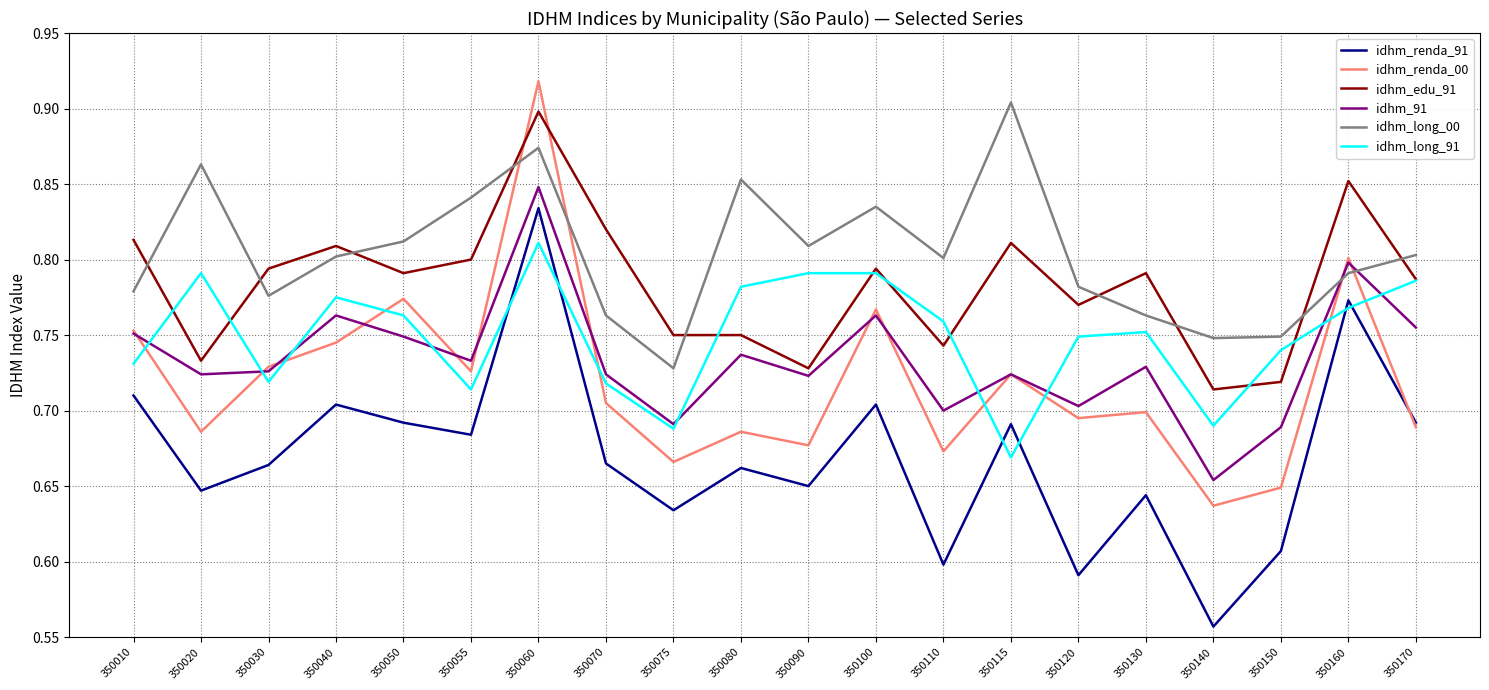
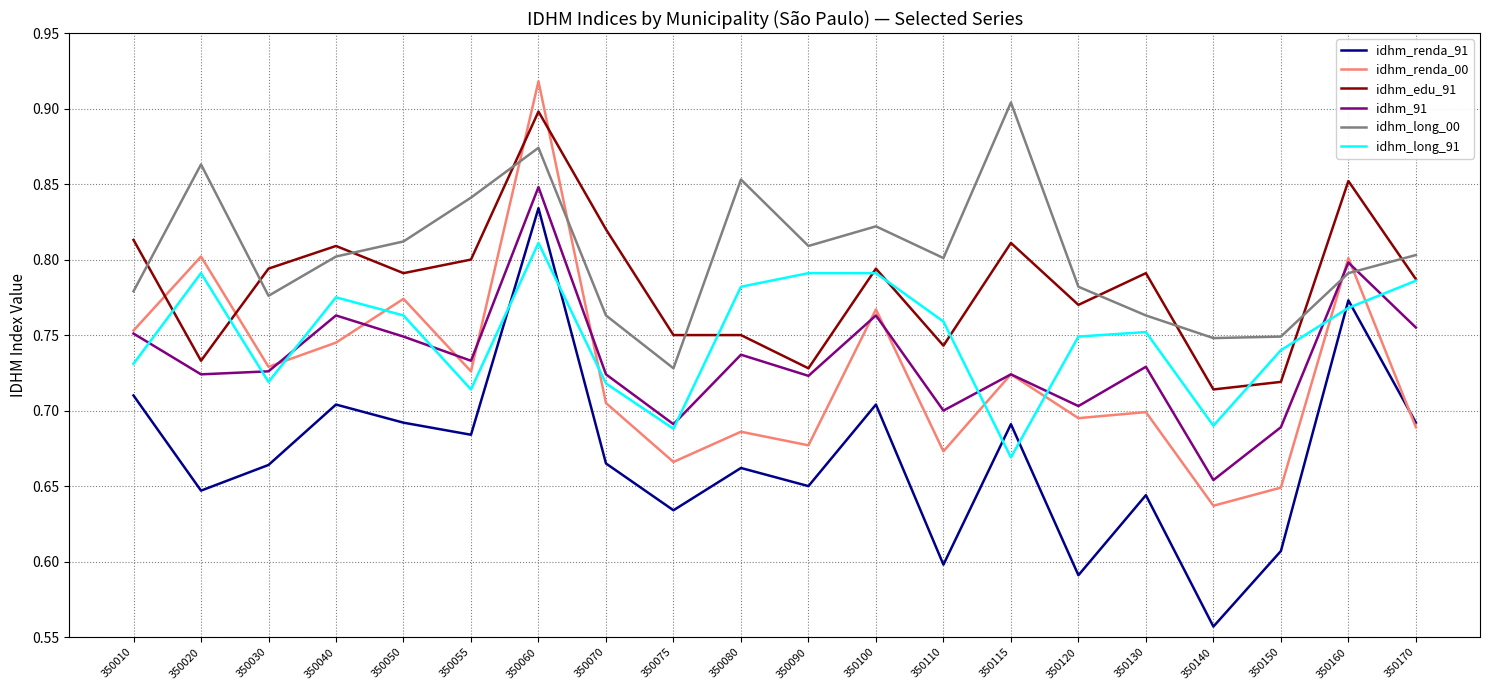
  {
    "idhm_renda_91": {
      "350010": 0.710,
      "350020": 0.647,
      "350030": 0.664,
      "350040": 0.704,
      "350050": 0.692,
      "350055": 0.684,
      "350060": 0.834,
      "350070": 0.665,
      "350075": 0.634,
      "350080": 0.662,
      "350090": 0.650,
      "350100": 0.704,
      "350110": 0.598,
      "350115": 0.691,
      "350120": 0.591,
      "350130": 0.644,
      "350140": 0.557,
      "350150": 0.607,
      "350160": 0.773,
      "350170": 0.692
    },
    "idhm_renda_00": {
      "350010": 0.753,
-     "350020": 0.686,
+     "350020": 0.802,
      "350030": 0.729,
      "350040": 0.745,
      "350050": 0.774,
      "350055": 0.726,
      "350060": 0.918,
      "350070": 0.705,
      "350075": 0.666,
      "350080": 0.686,
      "350090": 0.677,
      "350100": 0.767,
      "350110": 0.673,
      "350120": 0.695,
      "350130": 0.699,
      "350140": 0.637,
      "350150": 0.649,
      "350160": 0.801,
      "350170": 0.689
    },
    "idhm_edu_91": {
      "350010": 0.813,
      "350020": 0.733,
      "350030": 0.794,
      "350040": 0.809,
      "350050": 0.791,
      "350055": 0.800,
      "350060": 0.898,
      "350070": 0.820,
      "350075": 0.750,
      "350080": 0.750,
      "350090": 0.728,
      "350100": 0.794,
      "350110": 0.743,
      "350115": 0.811,
      "350120": 0.770,
      "350130": 0.791,
      "350140": 0.714,
      "350150": 0.719,
      "350160": 0.852
    },
    "idhm_91": {
      "350010": 0.751,
      "350020": 0.724,
      "350030": 0.726,
      "350040": 0.763,
      "350050": 0.749,
      "350055": 0.733,
      "350060": 0.848,
      "350070": 0.724,
      "350075": 0.691,
      "350080": 0.737,
      "350090": 0.723,
      "350100": 0.763,
      "350110": 0.700,
      "350120": 0.703,
      "350130": 0.729,
      "350140": 0.654,
      "350150": 0.689,
      "350160": 0.798,
      "350170": 0.755
    },
    "idhm_long_00": {
      "350010": 0.779,
      "350020": 0.863,
      "350030": 0.776,
      "350040": 0.802,
      "350050": 0.812,
      "350055": 0.841,
      "350060": 0.874,
      "350070": 0.763,
      "350075": 0.728,
      "350080": 0.853,
      "350090": 0.809,
-     "350100": 0.835,
+     "350100": 0.822,
      "350110": 0.801,
      "350115": 0.904,
      "350120": 0.782,
      "350130": 0.763,
      "350140": 0.748,
      "350150": 0.749,
      "350160": 0.791,
      "350170": 0.803
    },
    "idhm_long_91": {
      "350010": 0.731,
      "350020": 0.791,
      "350030": 0.719,
      "350040": 0.775,
      "350050": 0.763,
      "350055": 0.714,
      "350060": 0.811,
      "350070": 0.718,
      "350075": 0.688,
      "350080": 0.782,
      "350090": 0.791,
      "350100": 0.791,
      "350110": 0.759,
      "350115": 0.669,
      "350120": 0.749,
      "350130": 0.752,
      "350140": 0.690,
      "350150": 0.740,
      "350160": 0.768
    }
  }
